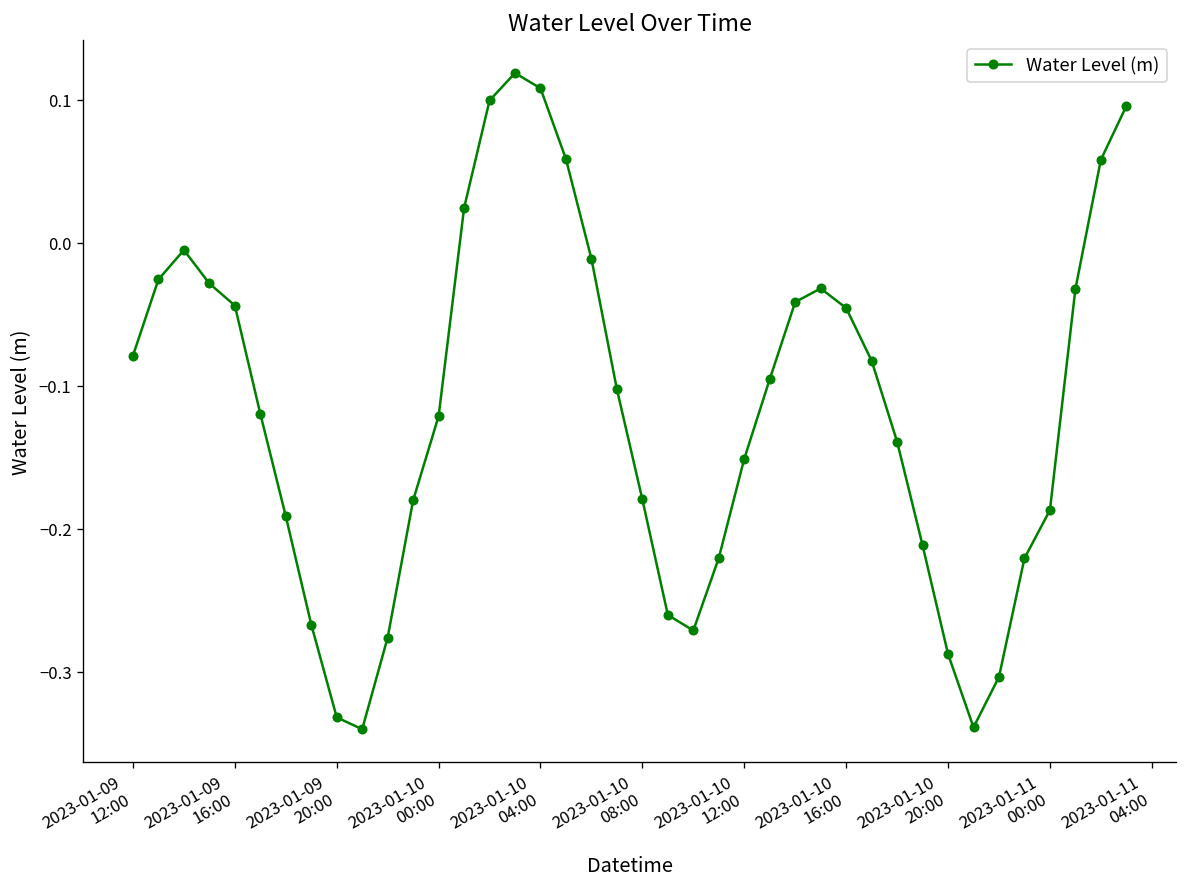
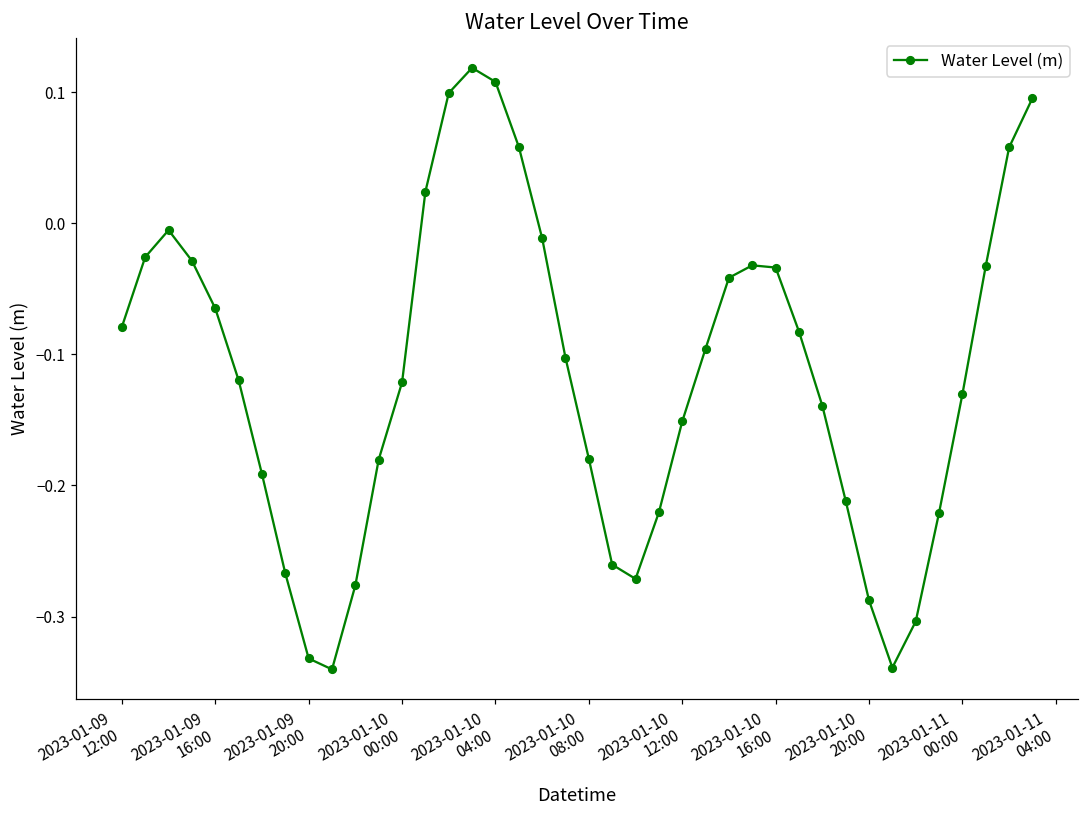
  {
    "2023-01-09 12:00": -0.079,
-   "2023-01-09 16:00": -0.044,
+   "2023-01-09 16:00": -0.065,
    "2023-01-09 20:00": -0.332,
    "2023-01-10 00:00": -0.121,
    "2023-01-10 04:00": 0.108,
    "2023-01-10 08:00": -0.180,
    "2023-01-10 12:00": -0.151,
-   "2023-01-10 16:00": -0.046,
+   "2023-01-10 16:00": -0.034,
    "2023-01-10 20:00": -0.288,
-   "2023-01-11 00:00": -0.187
+   "2023-01-11 00:00": -0.130
  }
